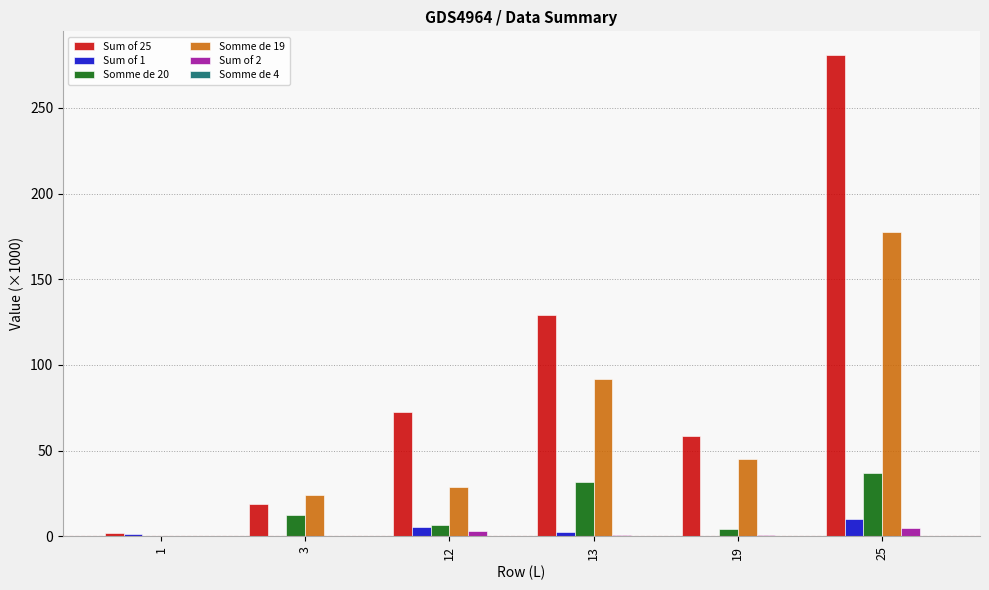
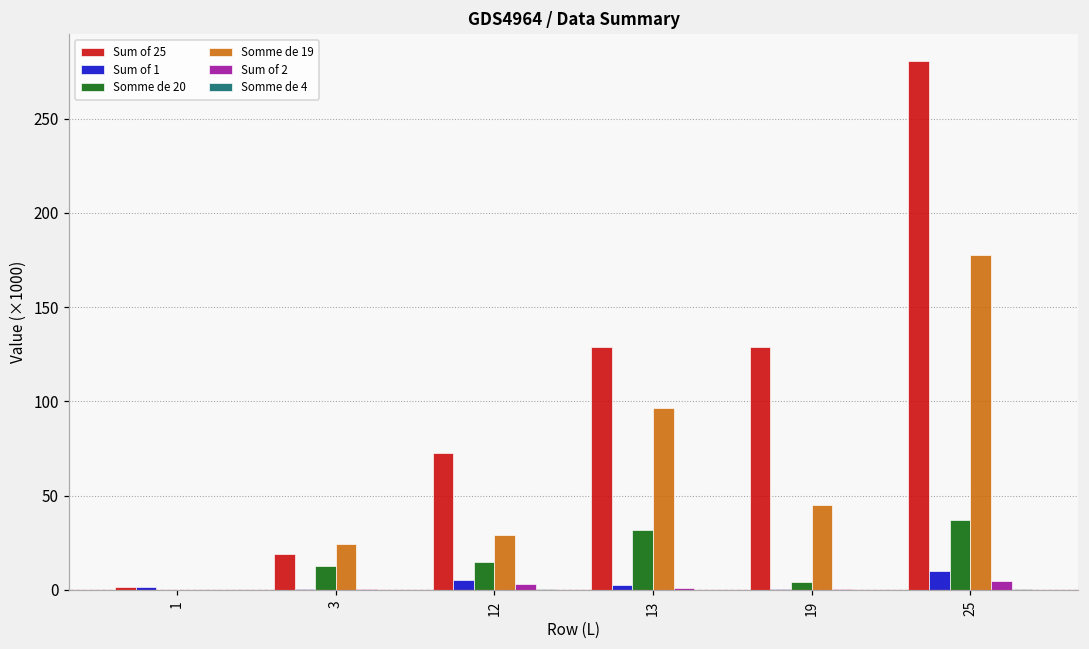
  {
    "Sum of 25": {
      "1": 2,
      "3": 19,
      "12": 73,
      "13": 129,
-     "19": 59,
+     "19": 129,
      "25": 281
    },
    "Sum of 1": {
      "1": 2,
      "12": 5,
      "13": 3,
      "25": 10
    },
    "Somme de 20": {
      "3": 12,
-     "12": 6,
+     "12": 15,
      "13": 32,
      "19": 4,
      "25": 37
    },
    "Somme de 19": {
      "1": 0,
      "3": 24,
      "12": 29,
-     "13": 92,
+     "13": 96,
      "19": 45,
      "25": 178
    },
    "Sum of 2": {
      "1": 0,
      "12": 3,
      "25": 5
    },
    "Somme de 4": {
      "1": 0
    }
  }
